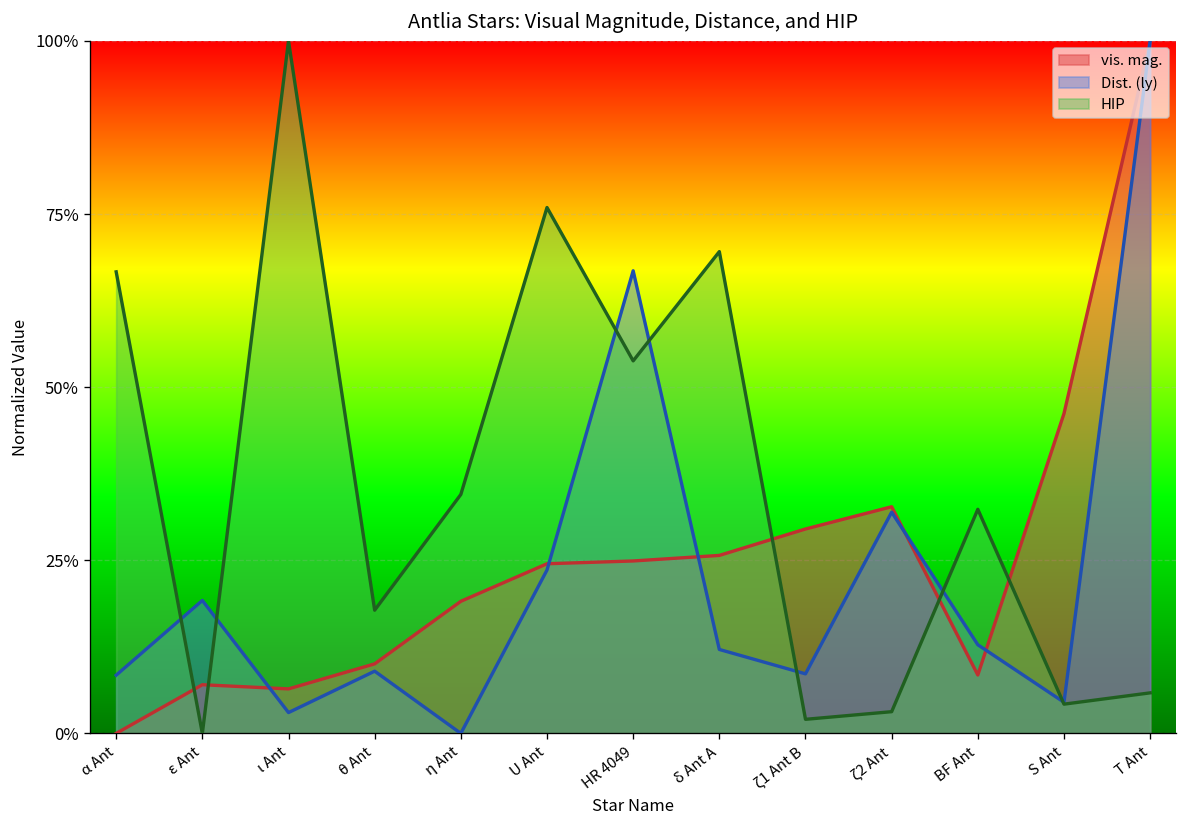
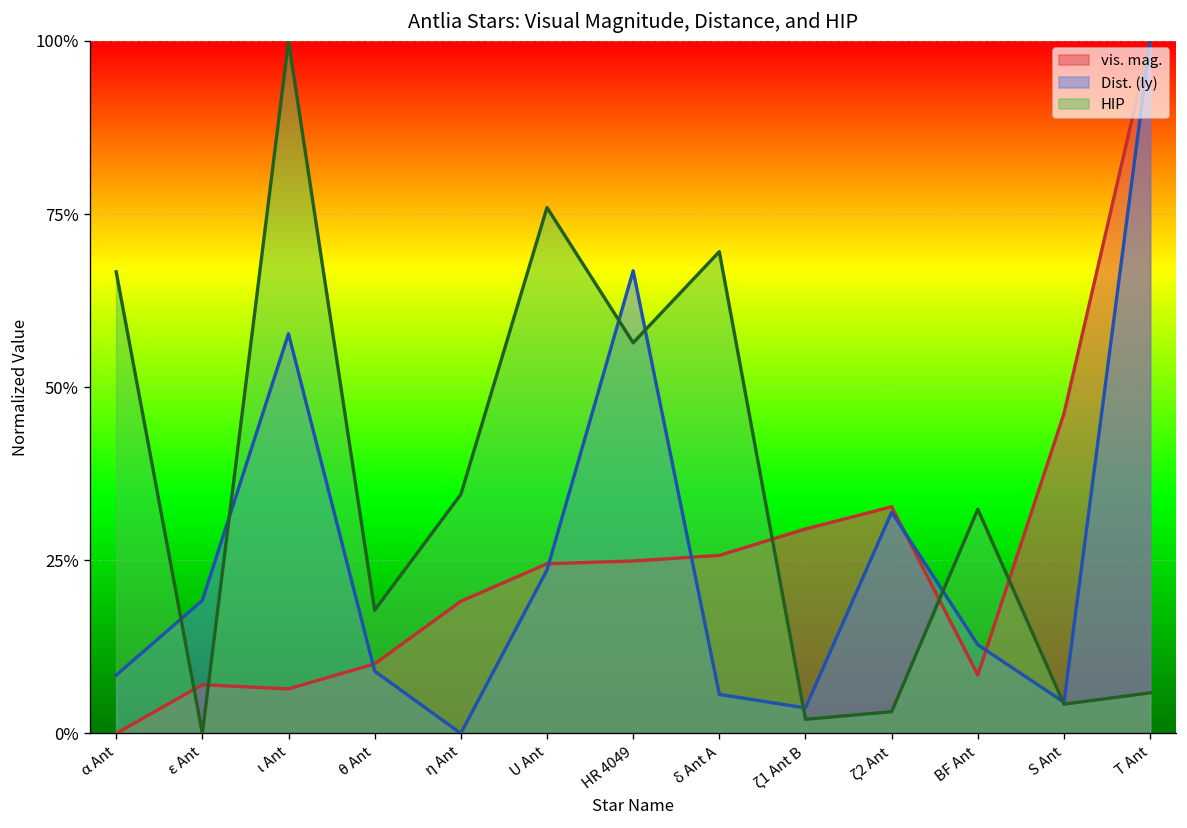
  {
    "vis. mag.": {
      "α Ant": "0%",
      "ε Ant": "7%",
      "ι Ant": "6%",
      "θ Ant": "10%",
      "η Ant": "19%",
      "U Ant": "24%",
      "HR 4049": "25%",
      "δ Ant A": "26%",
      "ζ1 Ant B": "30%",
      "ζ2 Ant": "33%",
      "BF Ant": "8%",
      "S Ant": "46%"
    },
    "Dist. (ly)": {
      "α Ant": "8%",
      "ε Ant": "19%",
-     "ι Ant": "3%",
+     "ι Ant": "58%",
      "θ Ant": "9%",
      "η Ant": "0%",
      "U Ant": "24%",
      "HR 4049": "67%",
-     "δ Ant A": "12%",
-     "ζ1 Ant B": "9%",
+     "δ Ant A": "6%",
+     "ζ1 Ant B": "4%",
      "ζ2 Ant": "32%",
      "BF Ant": "13%"
    },
    "HIP": {
      "α Ant": "67%",
      "ε Ant": "0%",
      "ι Ant": "100%",
      "θ Ant": "18%",
      "η Ant": "35%",
      "U Ant": "76%",
-     "HR 4049": "54%",
+     "HR 4049": "56%",
      "δ Ant A": "70%",
      "ζ1 Ant B": "2%",
      "ζ2 Ant": "3%",
      "BF Ant": "32%",
      "T Ant": "6%"
    }
  }
